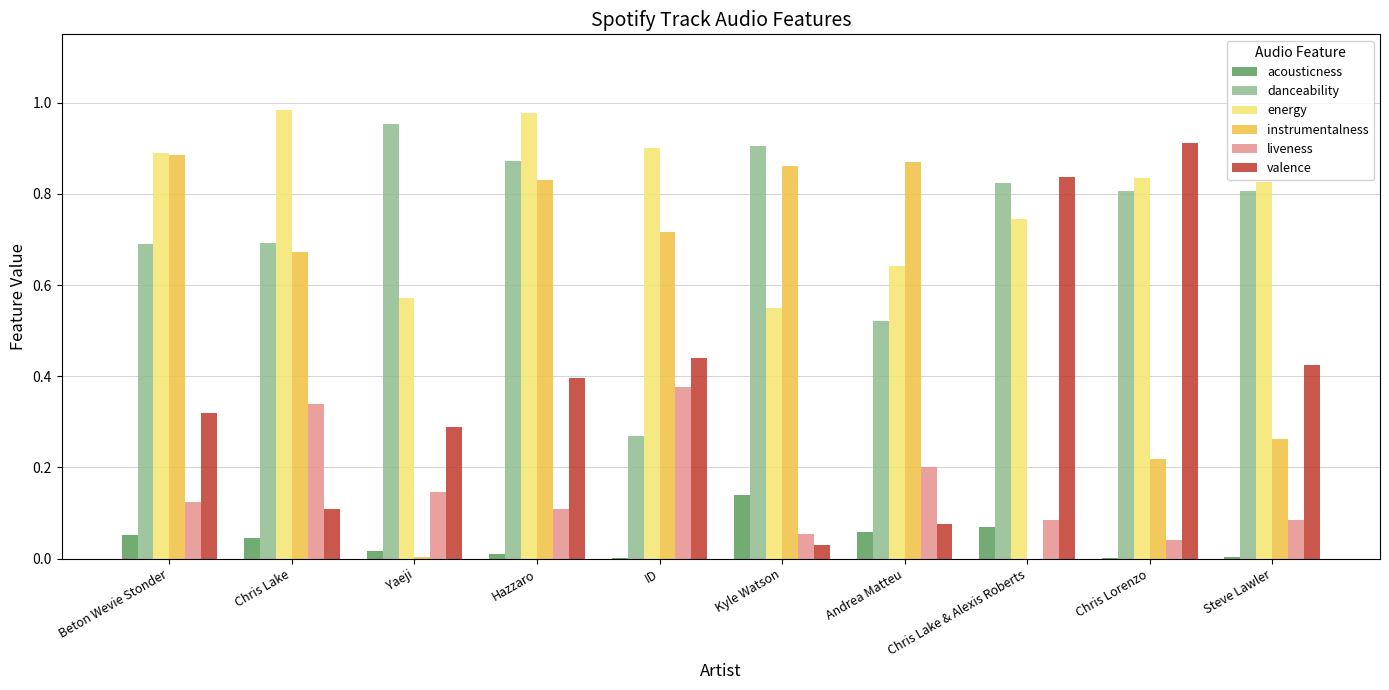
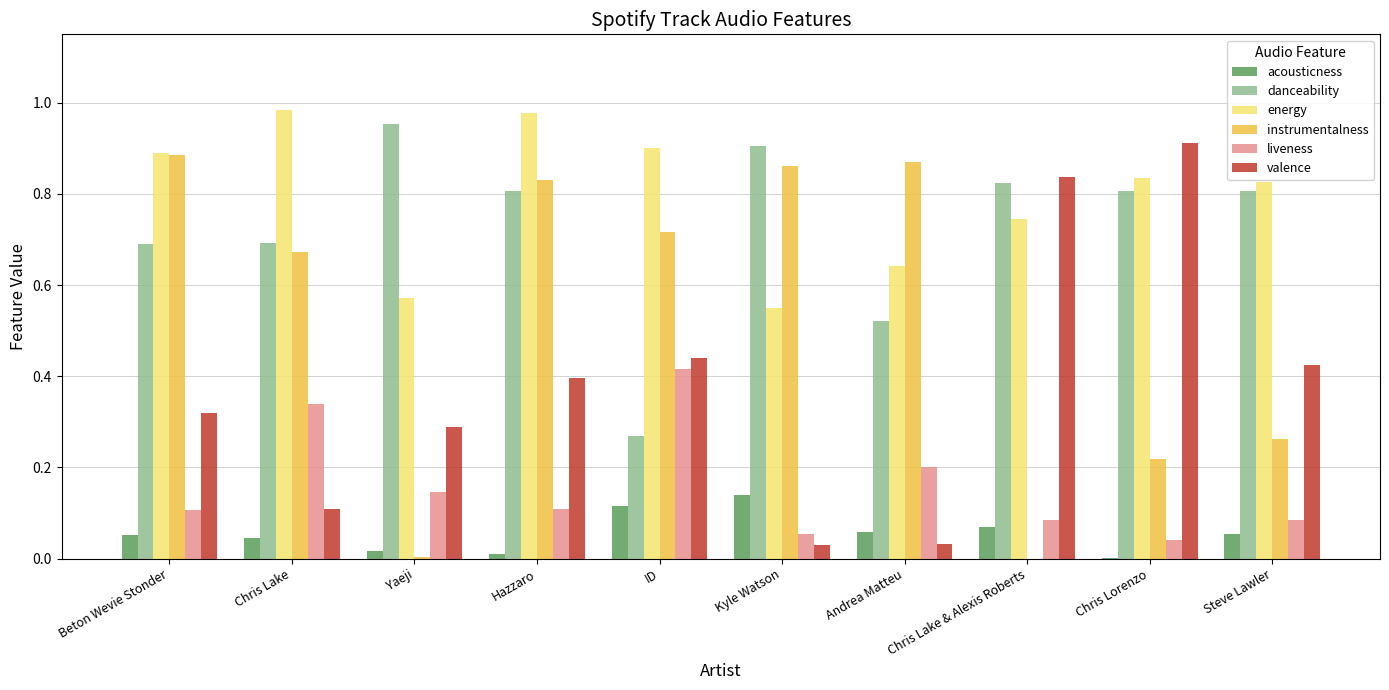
  {
    "acousticness": {
      "Beton Wevie Stonder": 0.05,
      "Chris Lake": 0.05,
      "Yaeji": 0.02,
      "Hazzaro": 0.01,
-     "ID": 0.00,
+     "ID": 0.12,
      "Kyle Watson": 0.14,
      "Andrea Matteu": 0.06,
      "Chris Lake & Alexis Roberts": 0.07,
-     "Steve Lawler": 0.00
+     "Steve Lawler": 0.05
    },
    "danceability": {
      "Beton Wevie Stonder": 0.69,
      "Chris Lake": 0.69,
      "Yaeji": 0.95,
-     "Hazzaro": 0.87,
+     "Hazzaro": 0.81,
      "ID": 0.27,
      "Kyle Watson": 0.91,
      "Andrea Matteu": 0.52,
      "Chris Lake & Alexis Roberts": 0.82,
      "Chris Lorenzo": 0.81,
      "Steve Lawler": 0.81
    },
    "liveness": {
-     "Beton Wevie Stonder": 0.13,
+     "Beton Wevie Stonder": 0.11,
      "Chris Lake": 0.34,
      "Yaeji": 0.15,
      "Hazzaro": 0.11,
-     "ID": 0.38,
+     "ID": 0.42,
      "Kyle Watson": 0.05,
      "Andrea Matteu": 0.20,
      "Chris Lake & Alexis Roberts": 0.08,
      "Chris Lorenzo": 0.04,
      "Steve Lawler": 0.09
    },
    "valence": {
      "Beton Wevie Stonder": 0.32,
      "Chris Lake": 0.11,
      "Yaeji": 0.29,
      "Hazzaro": 0.40,
      "ID": 0.44,
      "Kyle Watson": 0.03,
-     "Andrea Matteu": 0.08,
+     "Andrea Matteu": 0.03,
      "Chris Lake & Alexis Roberts": 0.84,
      "Chris Lorenzo": 0.91,
      "Steve Lawler": 0.42
    }
  }
